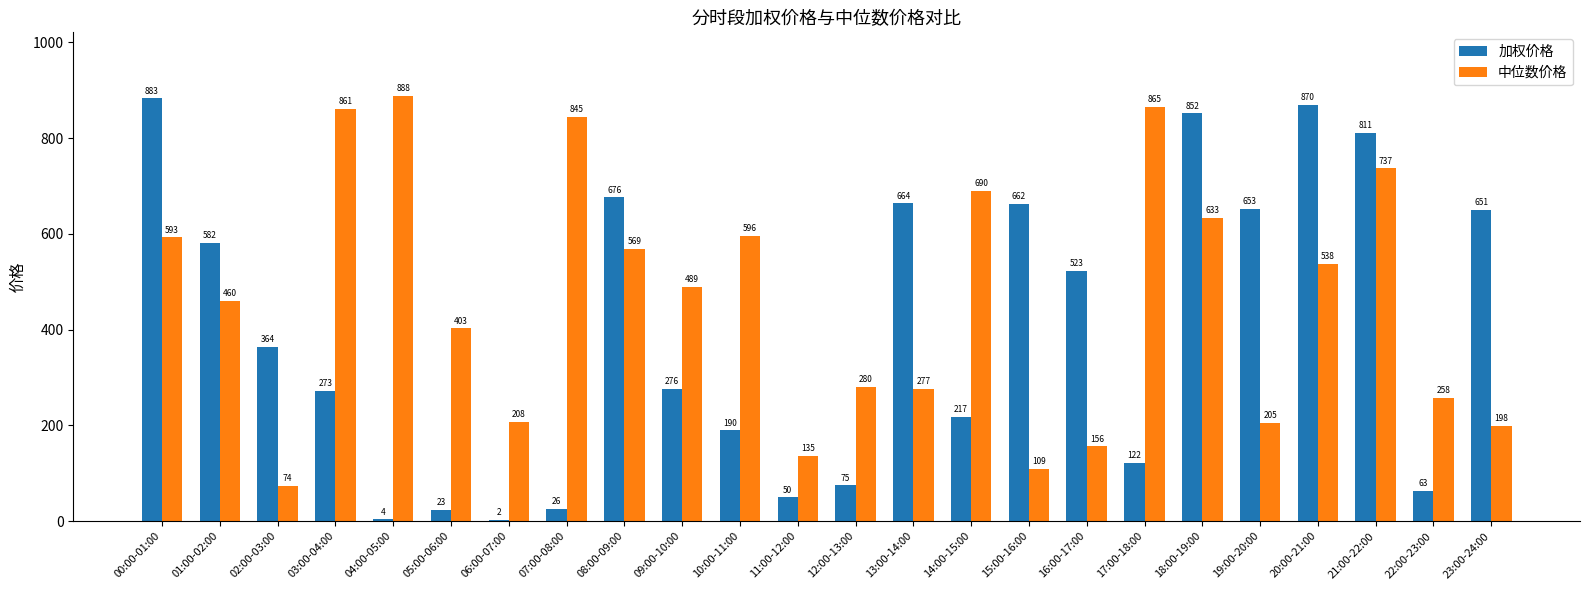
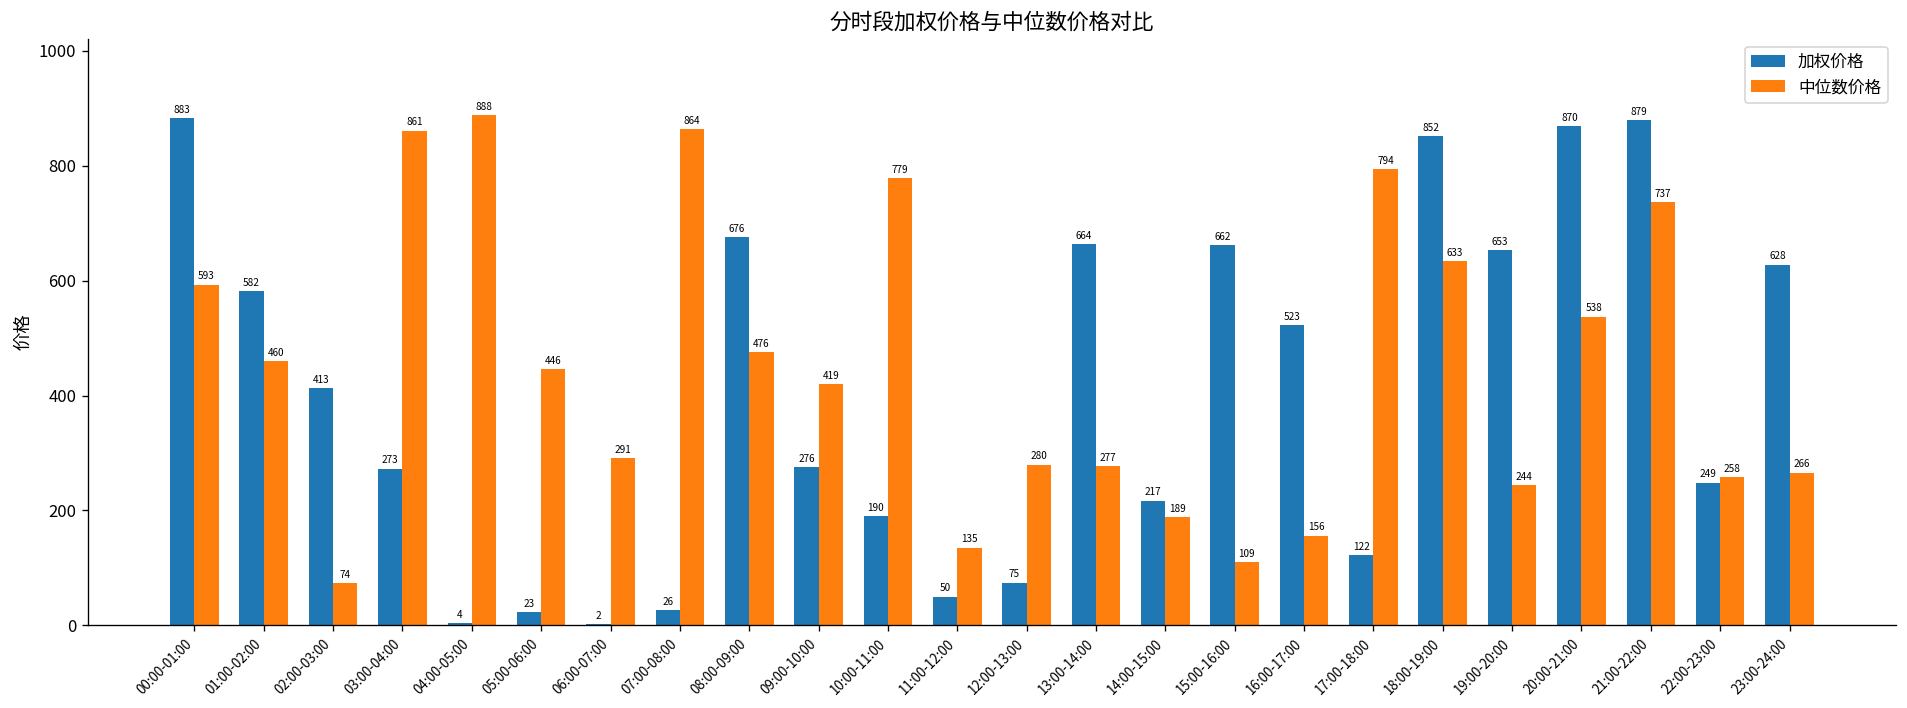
  {
    "加权价格": {
      "00:00-01:00": 883,
      "01:00-02:00": 582,
-     "02:00-03:00": 364,
+     "02:00-03:00": 413,
      "03:00-04:00": 273,
      "04:00-05:00": 4,
      "05:00-06:00": 23,
      "06:00-07:00": 2,
      "07:00-08:00": 26,
      "08:00-09:00": 676,
      "09:00-10:00": 276,
      "10:00-11:00": 190,
      "11:00-12:00": 50,
      "12:00-13:00": 75,
      "13:00-14:00": 664,
      "14:00-15:00": 217,
      "15:00-16:00": 662,
      "16:00-17:00": 523,
      "17:00-18:00": 122,
      "18:00-19:00": 852,
      "19:00-20:00": 653,
      "20:00-21:00": 870,
-     "21:00-22:00": 811,
-     "22:00-23:00": 63,
-     "23:00-24:00": 651
+     "21:00-22:00": 879,
+     "22:00-23:00": 249,
+     "23:00-24:00": 628
    },
    "中位数价格": {
      "00:00-01:00": 593,
      "01:00-02:00": 460,
      "02:00-03:00": 74,
      "03:00-04:00": 861,
      "04:00-05:00": 888,
-     "05:00-06:00": 403,
-     "06:00-07:00": 208,
-     "07:00-08:00": 845,
-     "08:00-09:00": 569,
-     "09:00-10:00": 489,
-     "10:00-11:00": 596,
+     "05:00-06:00": 446,
+     "06:00-07:00": 291,
+     "07:00-08:00": 864,
+     "08:00-09:00": 476,
+     "09:00-10:00": 419,
+     "10:00-11:00": 779,
      "11:00-12:00": 135,
      "12:00-13:00": 280,
      "13:00-14:00": 277,
-     "14:00-15:00": 690,
+     "14:00-15:00": 189,
      "15:00-16:00": 109,
      "16:00-17:00": 156,
-     "17:00-18:00": 865,
+     "17:00-18:00": 794,
      "18:00-19:00": 633,
-     "19:00-20:00": 205,
+     "19:00-20:00": 244,
      "20:00-21:00": 538,
      "21:00-22:00": 737,
      "22:00-23:00": 258,
-     "23:00-24:00": 198
+     "23:00-24:00": 266
    }
  }
